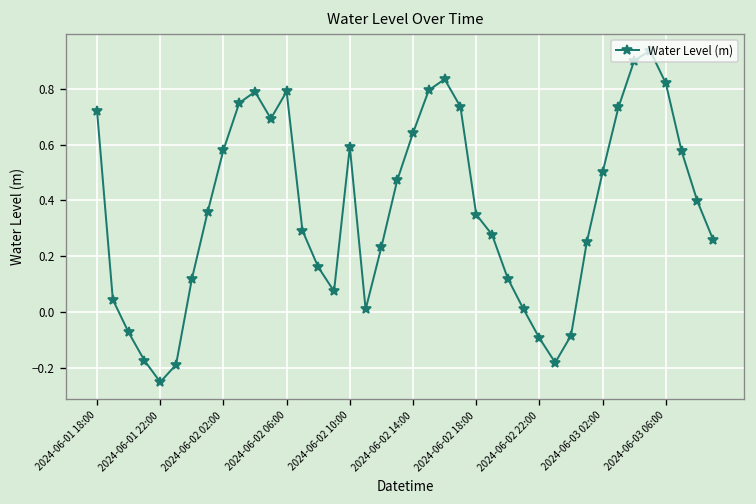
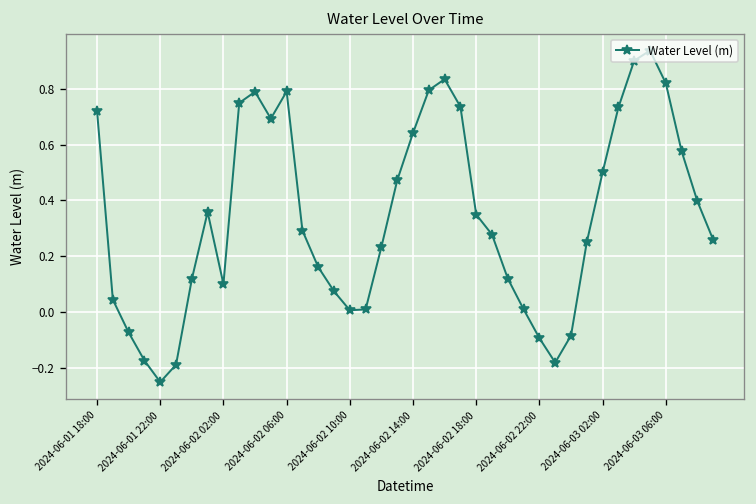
  {
    "2024-06-01 18:00": 0.72,
    "2024-06-01 22:00": -0.25,
-   "2024-06-02 02:00": 0.58,
+   "2024-06-02 02:00": 0.10,
    "2024-06-02 06:00": 0.79,
-   "2024-06-02 10:00": 0.59,
+   "2024-06-02 10:00": 0.01,
    "2024-06-02 14:00": 0.64,
    "2024-06-02 18:00": 0.35,
    "2024-06-02 22:00": -0.09,
    "2024-06-03 02:00": 0.50,
    "2024-06-03 06:00": 0.82
  }
